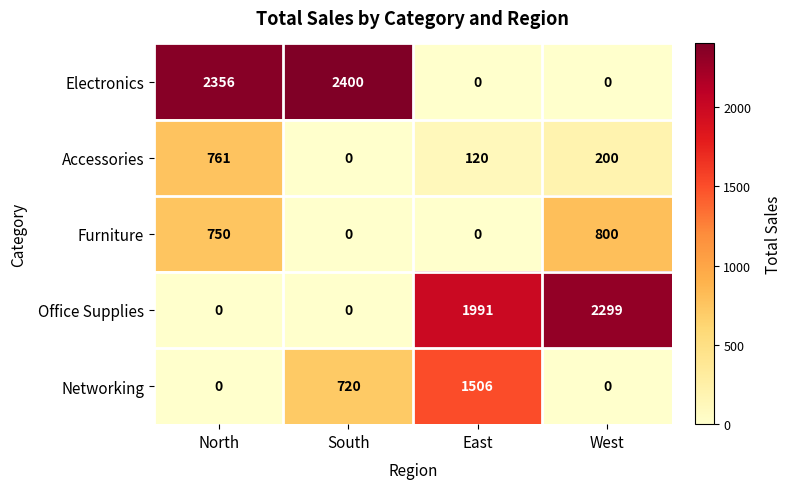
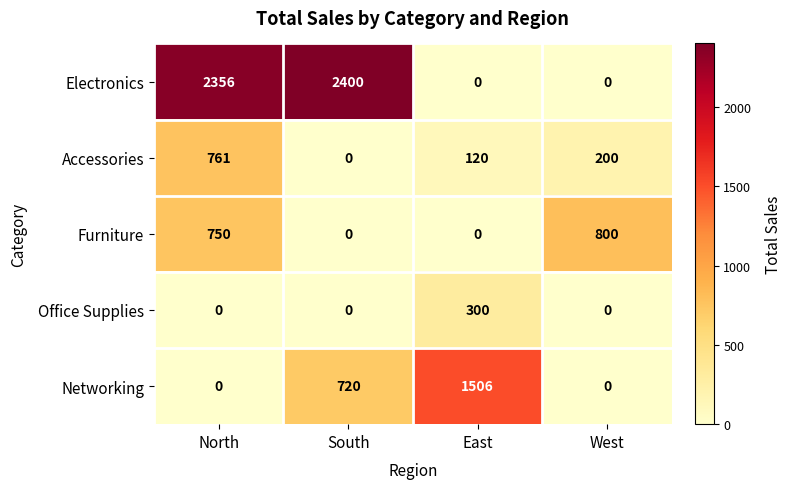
  {
    "Electronics": {
      "North": 2356,
      "South": 2400,
      "East": 0,
      "West": 0
    },
    "Accessories": {
      "North": 761,
      "South": 0,
      "East": 120,
      "West": 200
    },
    "Furniture": {
      "North": 750,
      "South": 0,
      "East": 0,
      "West": 800
    },
    "Office Supplies": {
      "North": 0,
      "South": 0,
-     "East": 1991,
-     "West": 2299
+     "East": 300,
+     "West": 0
    },
    "Networking": {
      "North": 0,
      "South": 720,
      "East": 1506,
      "West": 0
    }
  }
